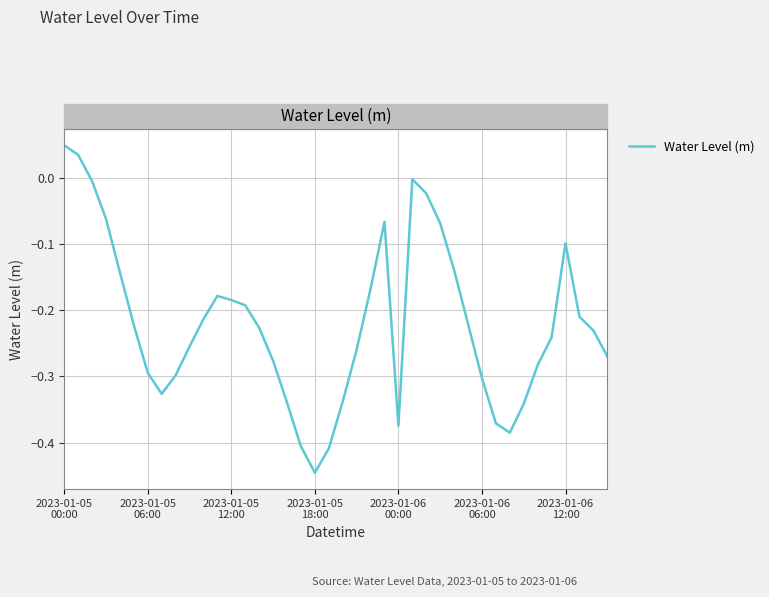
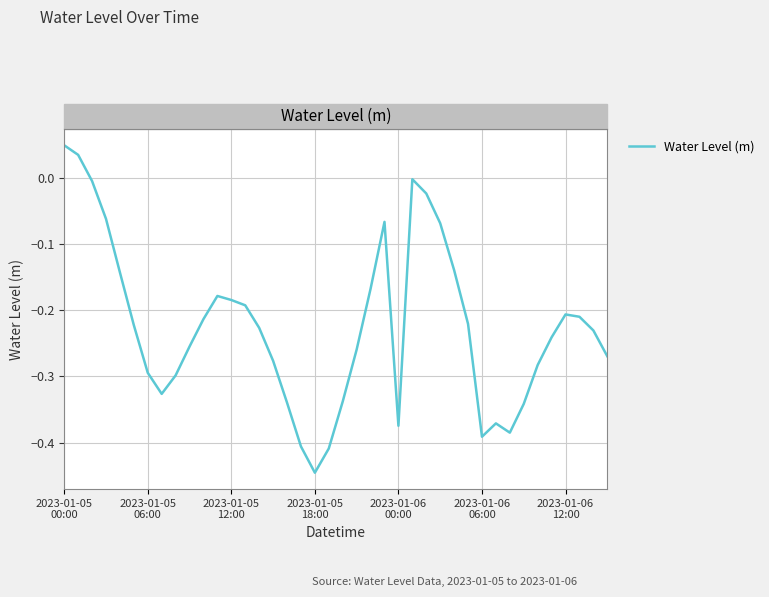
  {
    "2023-01-05 00:00": 0.05,
    "2023-01-05 06:00": -0.29,
    "2023-01-05 12:00": -0.18,
    "2023-01-05 18:00": -0.45,
    "2023-01-06 00:00": -0.37,
-   "2023-01-06 06:00": -0.30,
-   "2023-01-06 12:00": -0.10
+   "2023-01-06 06:00": -0.39,
+   "2023-01-06 12:00": -0.21
  }
